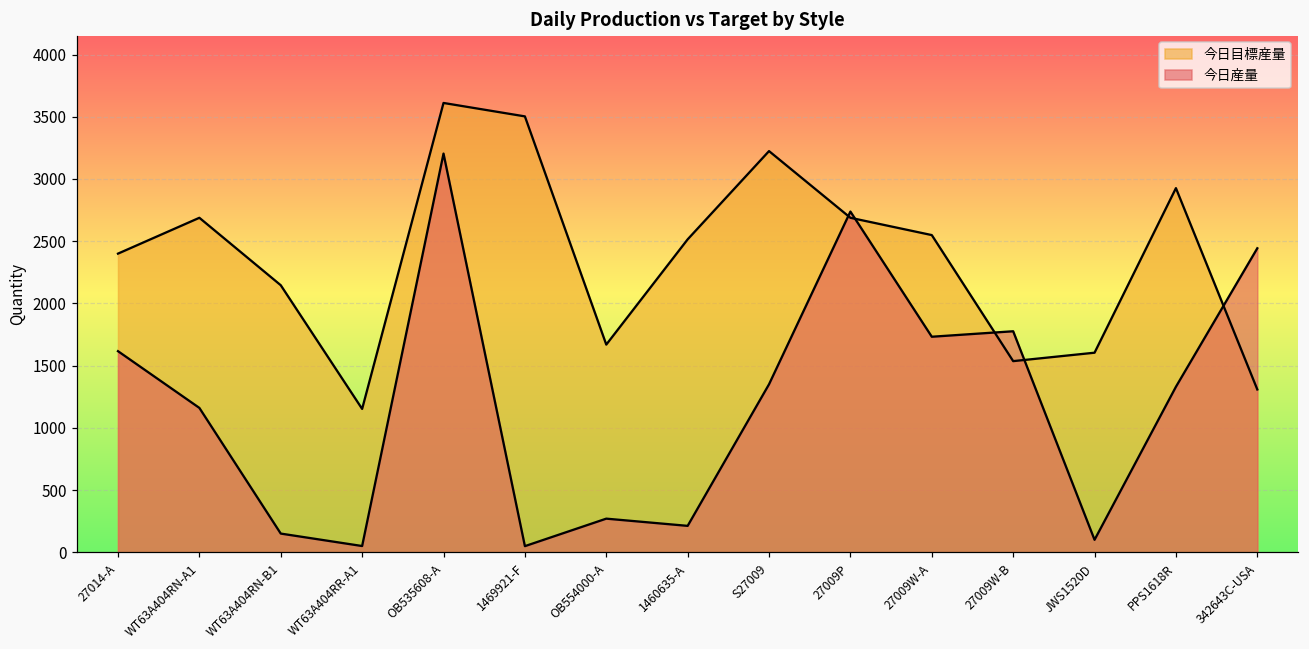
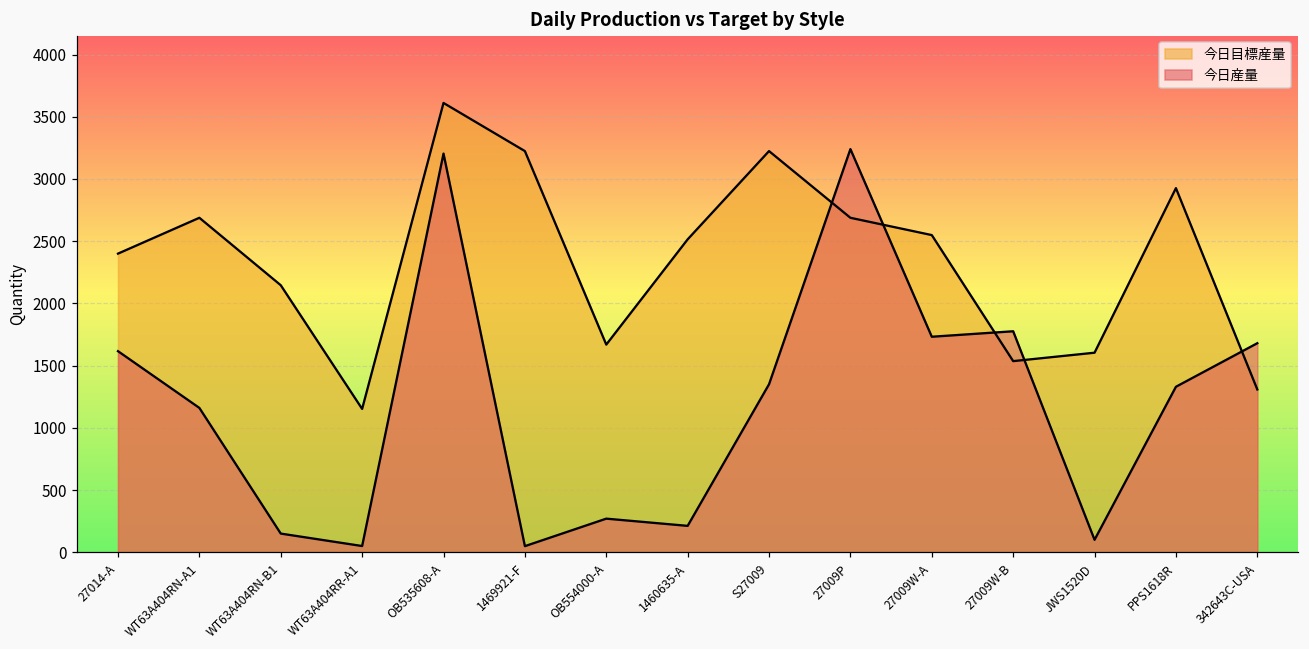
  {
    "今日目標産量": {
      "27014-A": 2400,
      "WT63A404RN-A1": 2690,
      "WT63A404RN-B1": 2150,
      "WT63A404RR-A1": 1150,
      "OB535608-A": 3610,
-     "1469921-F": 3500,
+     "1469921-F": 3220,
      "OB554000-A": 1670,
      "1460635-A": 2510,
      "S27009": 3220,
      "27009P": 2690,
      "27009W-A": 2550,
      "27009W-B": 1540,
      "JWS1520D": 1600,
      "PPS1618R": 2930,
      "342643C-USA": 1310
    },
    "今日産量": {
      "27014-A": 1620,
      "WT63A404RN-A1": 1160,
      "WT63A404RN-B1": 150,
      "WT63A404RR-A1": 50,
      "OB535608-A": 3200,
      "1469921-F": 50,
      "OB554000-A": 270,
      "1460635-A": 210,
      "S27009": 1350,
-     "27009P": 2740,
+     "27009P": 3240,
      "27009W-A": 1730,
      "27009W-B": 1780,
      "JWS1520D": 100,
      "PPS1618R": 1330,
-     "342643C-USA": 2440
+     "342643C-USA": 1680
    }
  }
